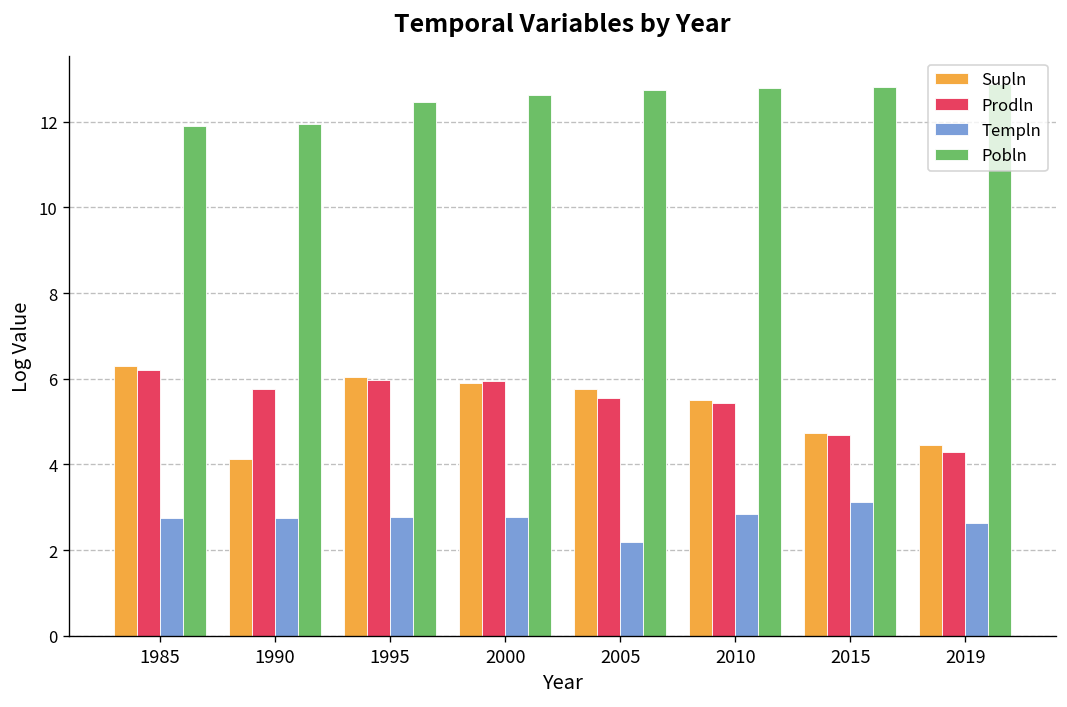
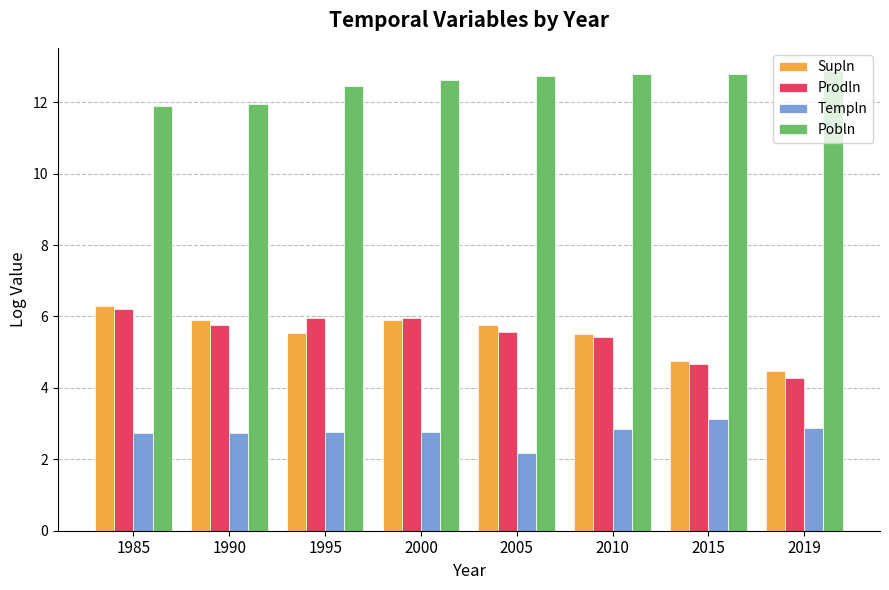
  {
    "Supln": {
      "1985": 6.3,
-     "1990": 4.1,
-     "1995": 6.0,
+     "1990": 5.9,
+     "1995": 5.5,
      "2000": 5.9,
      "2005": 5.8,
      "2010": 5.5,
      "2015": 4.7,
      "2019": 4.5
    },
    "Prodln": {
      "1985": 6.2,
      "1990": 5.8,
      "1995": 6.0,
      "2000": 6.0,
      "2005": 5.6,
      "2010": 5.4,
      "2015": 4.7,
      "2019": 4.3
    },
    "Templn": {
      "1985": 2.7,
      "1990": 2.7,
      "1995": 2.8,
      "2000": 2.8,
      "2005": 2.2,
      "2010": 2.8,
      "2015": 3.1,
-     "2019": 2.6
+     "2019": 2.9
    },
    "Pobln": {
      "1985": 11.9,
      "1990": 12.0,
      "1995": 12.5,
      "2000": 12.6,
      "2005": 12.7,
      "2010": 12.8,
      "2015": 12.8
    }
  }
